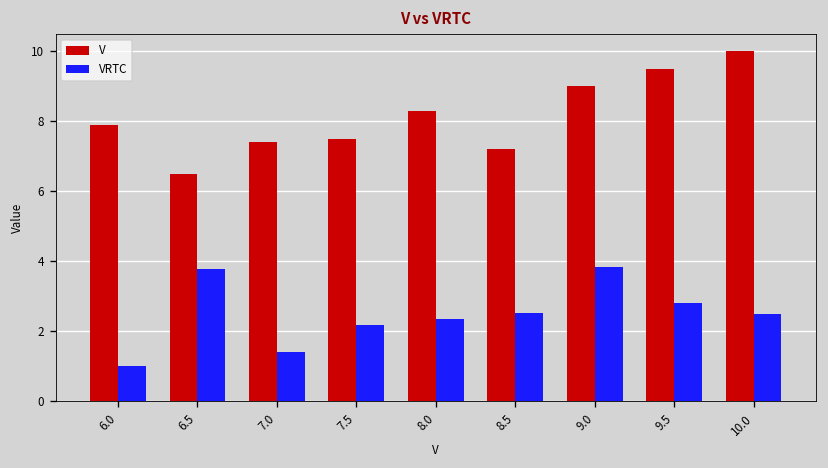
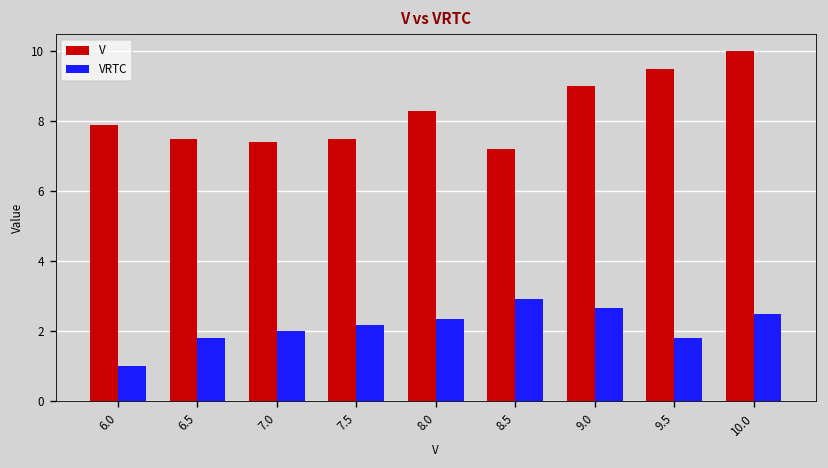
  {
    "V": {
      "6.0": 7.9,
-     "6.5": 6.5,
+     "6.5": 7.5,
      "7.0": 7.4,
      "7.5": 7.5,
      "8.0": 8.3,
      "8.5": 7.2,
      "9.0": 9.0,
      "9.5": 9.5,
      "10.0": 10.0
    },
    "VRTC": {
      "6.0": 1.0,
-     "6.5": 3.8,
-     "7.0": 1.4,
+     "6.5": 1.8,
+     "7.0": 2.0,
      "7.5": 2.2,
      "8.0": 2.3,
-     "8.5": 2.5,
-     "9.0": 3.8,
-     "9.5": 2.8,
+     "8.5": 2.9,
+     "9.0": 2.7,
+     "9.5": 1.8,
      "10.0": 2.5
    }
  }
